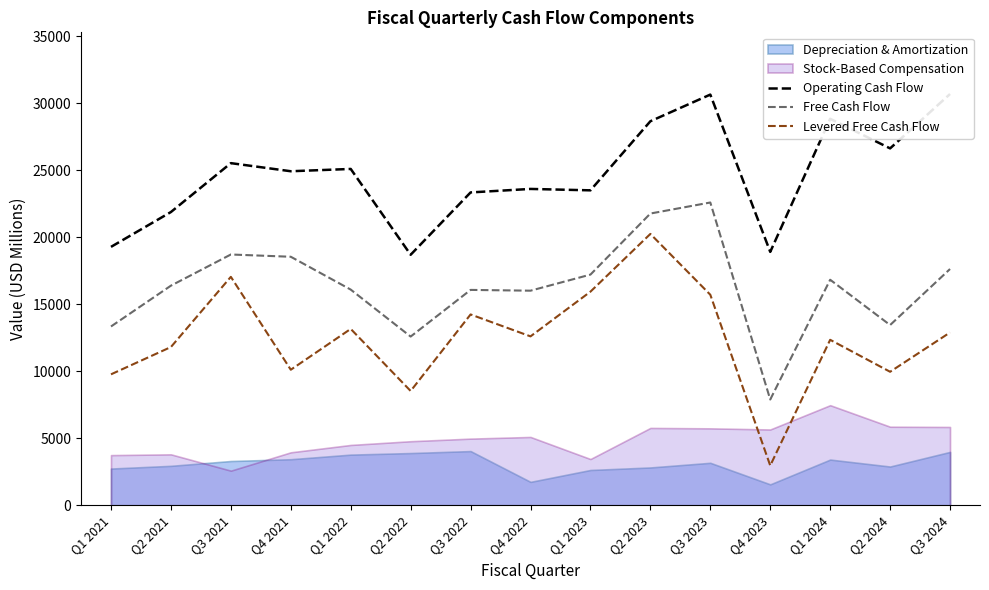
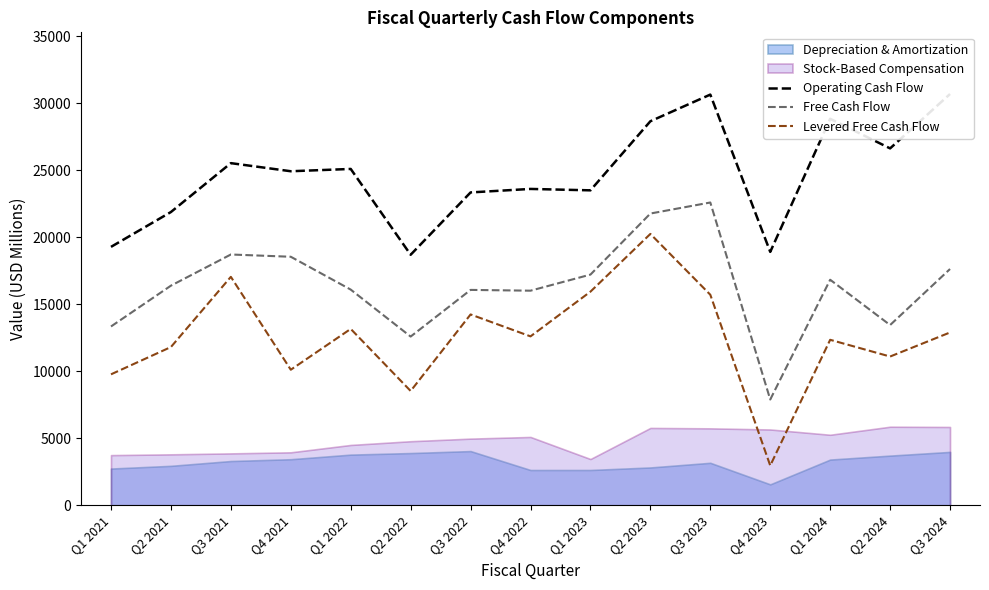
  {
    "Operating Cash Flow": {
      "Q1 2021": 19300,
      "Q2 2021": 21900,
      "Q3 2021": 25500,
      "Q4 2021": 24900,
      "Q1 2022": 25100,
      "Q2 2022": 18700,
      "Q3 2022": 23400,
      "Q4 2022": 23600,
      "Q1 2023": 23500,
      "Q2 2023": 28700,
      "Q3 2023": 30700,
      "Q4 2023": 18900,
      "Q2 2024": 26600
    },
    "Depreciation & Amortization": {
      "Q1 2021": 2700,
      "Q2 2021": 2900,
      "Q3 2021": 3300,
      "Q4 2021": 3400,
      "Q1 2022": 3800,
      "Q2 2022": 3900,
      "Q3 2022": 4000,
-     "Q4 2022": 1700,
+     "Q4 2022": 2600,
      "Q1 2023": 2600,
      "Q2 2023": 2800,
      "Q3 2023": 3200,
      "Q4 2023": 1600,
      "Q1 2024": 3400,
-     "Q2 2024": 2900,
+     "Q2 2024": 3700,
      "Q3 2024": 4000
    },
    "Free Cash Flow": {
      "Q1 2021": 13300,
      "Q2 2021": 16400,
      "Q3 2021": 18700,
      "Q4 2021": 18600,
      "Q1 2022": 16100,
      "Q2 2022": 12600,
      "Q3 2022": 16100,
      "Q4 2022": 16000,
      "Q1 2023": 17200,
      "Q2 2023": 21800,
      "Q3 2023": 22600,
      "Q4 2023": 7900,
      "Q1 2024": 16800,
      "Q2 2024": 13500,
      "Q3 2024": 17600
    },
    "Stock-Based Compensation": {
      "Q1 2021": 3700,
      "Q2 2021": 3800,
-     "Q3 2021": 2600,
+     "Q3 2021": 3900,
      "Q4 2021": 4000,
      "Q1 2022": 4500,
      "Q2 2022": 4800,
      "Q3 2022": 5000,
      "Q4 2022": 5100,
      "Q1 2023": 3500,
      "Q2 2023": 5800,
      "Q3 2023": 5700,
      "Q4 2023": 5700,
-     "Q1 2024": 7500,
+     "Q1 2024": 5300,
      "Q2 2024": 5900,
      "Q3 2024": 5800
    },
    "Levered Free Cash Flow": {
      "Q1 2021": 9800,
      "Q2 2021": 11800,
      "Q3 2021": 17100,
      "Q4 2021": 10100,
      "Q1 2022": 13200,
      "Q2 2022": 8500,
      "Q3 2022": 14200,
      "Q4 2022": 12600,
      "Q1 2023": 15900,
      "Q2 2023": 20300,
      "Q3 2023": 15700,
      "Q4 2023": 3000,
      "Q1 2024": 12400,
-     "Q2 2024": 10000,
+     "Q2 2024": 11100,
      "Q3 2024": 12900
    }
  }
